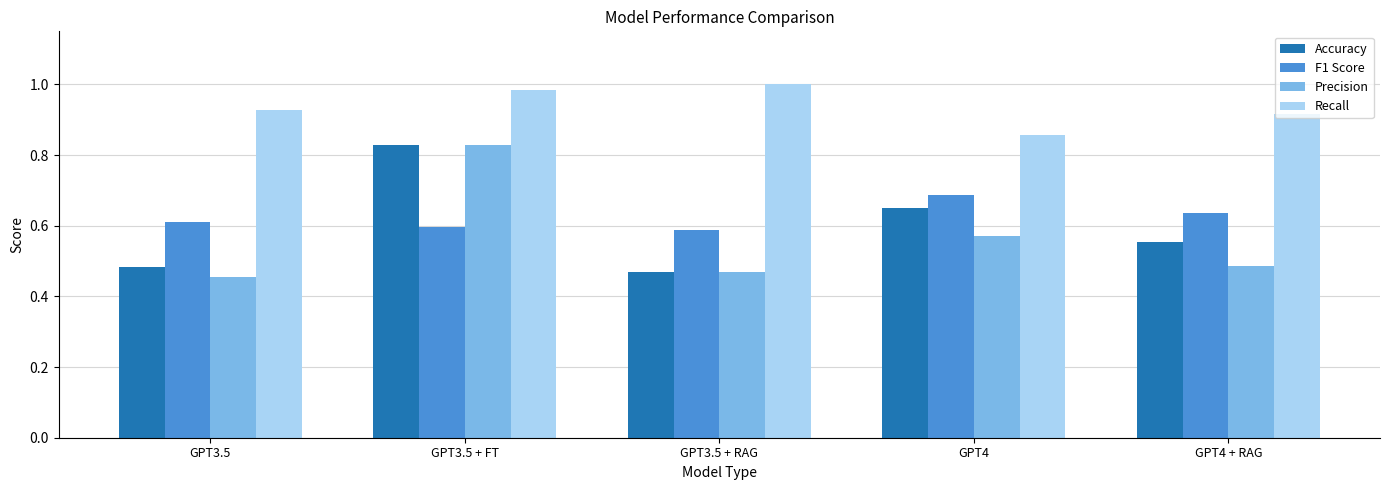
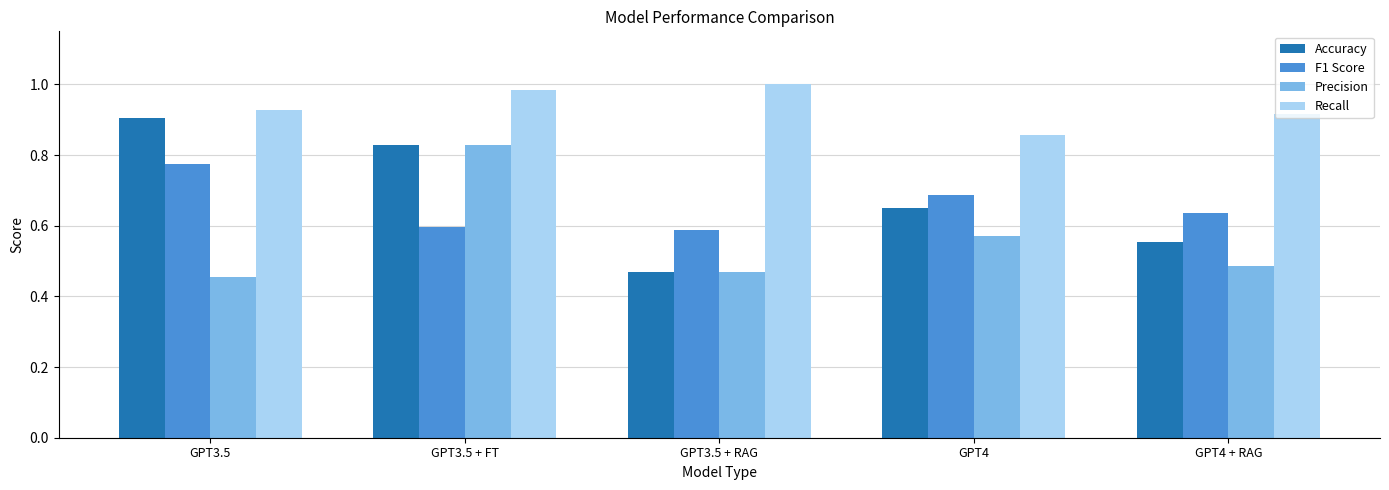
  {
    "Accuracy": {
-     "GPT3.5": 0.48,
+     "GPT3.5": 0.91,
      "GPT3.5 + FT": 0.83,
      "GPT3.5 + RAG": 0.47,
      "GPT4": 0.65,
      "GPT4 + RAG": 0.55
    },
    "F1 Score": {
-     "GPT3.5": 0.61,
+     "GPT3.5": 0.78,
      "GPT3.5 + FT": 0.60,
      "GPT3.5 + RAG": 0.59,
      "GPT4": 0.69,
      "GPT4 + RAG": 0.63
    }
  }
